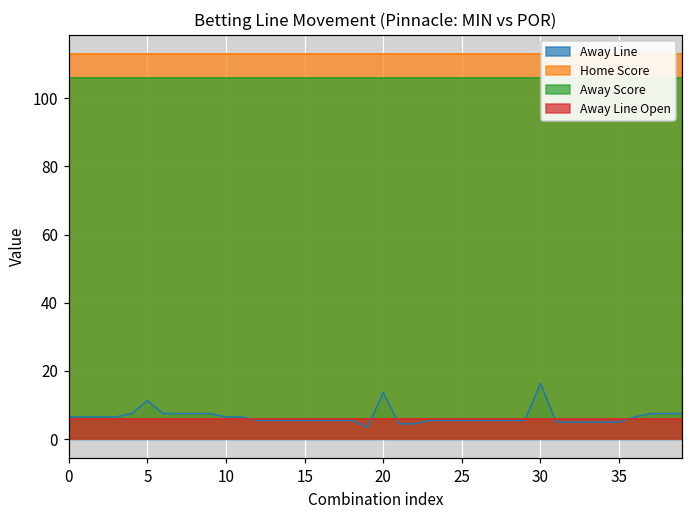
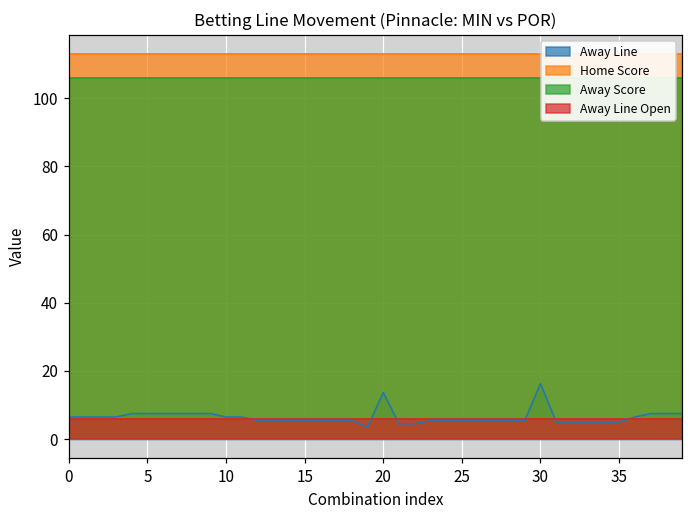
  {
    "Away Line": {
-     "5": 11,
+     "5": 8,
      "20": 14,
      "30": 16,
      "35": 5
    },
    "Home Score": {
      "0": 113,
      "5": 113,
      "10": 113,
      "15": 113,
      "20": 113,
      "25": 113,
      "30": 113
    },
    "Away Score": {
      "0": 106,
      "5": 106,
      "10": 106,
      "15": 106,
      "20": 106,
      "25": 106,
      "30": 106
    },
    "Away Line Open": {
      "5": 6,
      "20": 6,
      "30": 6,
      "35": 6
    }
  }
